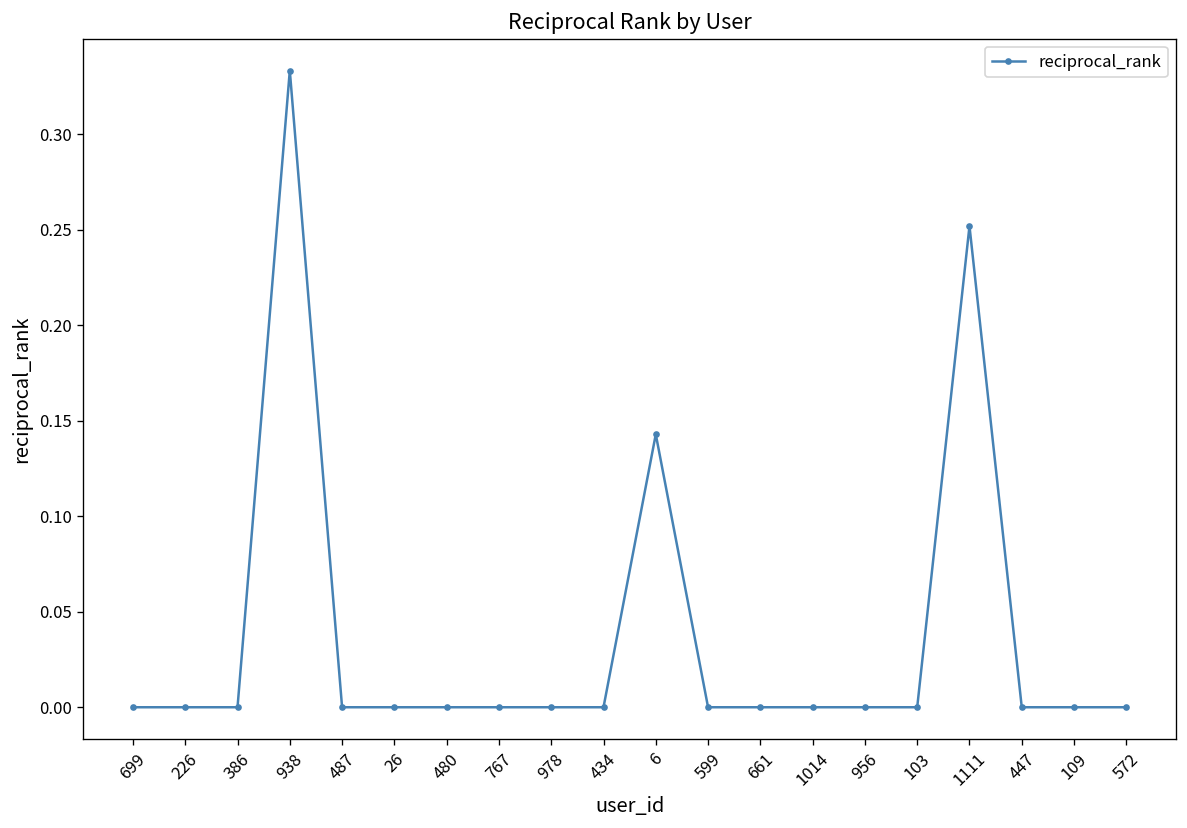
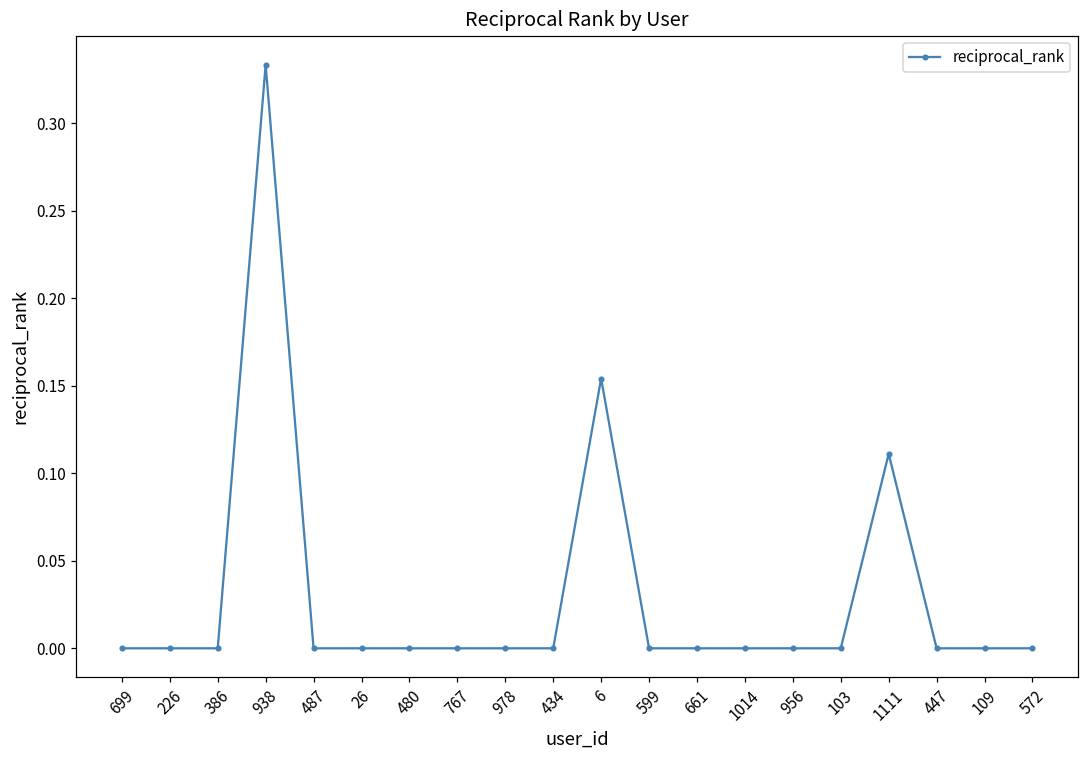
  {
    "699": 0.000,
    "226": 0.000,
    "386": 0.000,
    "938": 0.333,
    "487": 0.000,
    "26": 0.000,
    "480": 0.000,
    "767": 0.000,
    "978": 0.000,
    "434": 0.000,
-   "6": 0.143,
+   "6": 0.154,
    "599": 0.000,
    "661": 0.000,
    "1014": 0.000,
    "956": 0.000,
    "103": 0.000,
-   "1111": 0.252,
+   "1111": 0.111,
    "447": 0.000,
    "109": 0.000,
    "572": 0.000
  }
